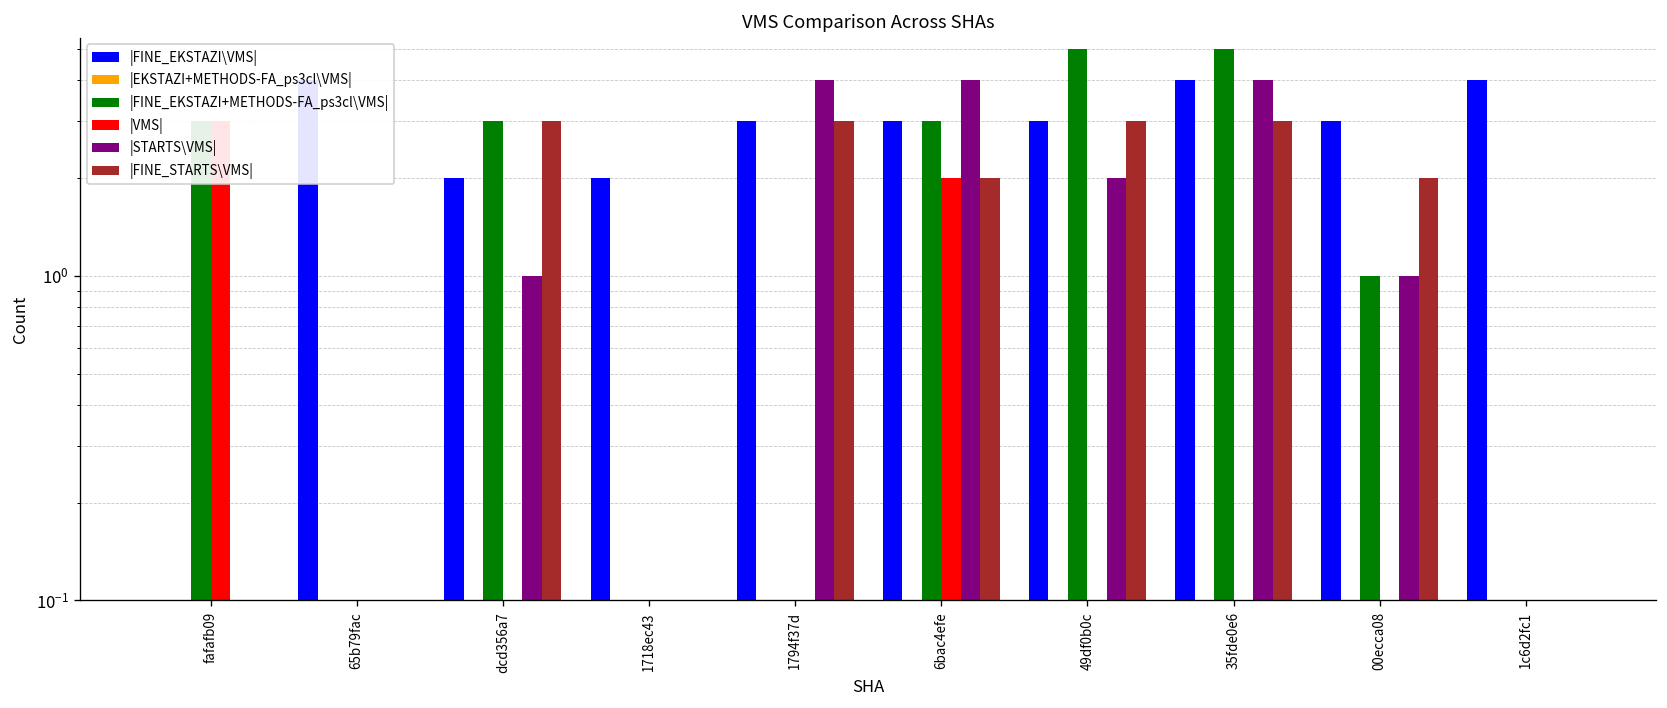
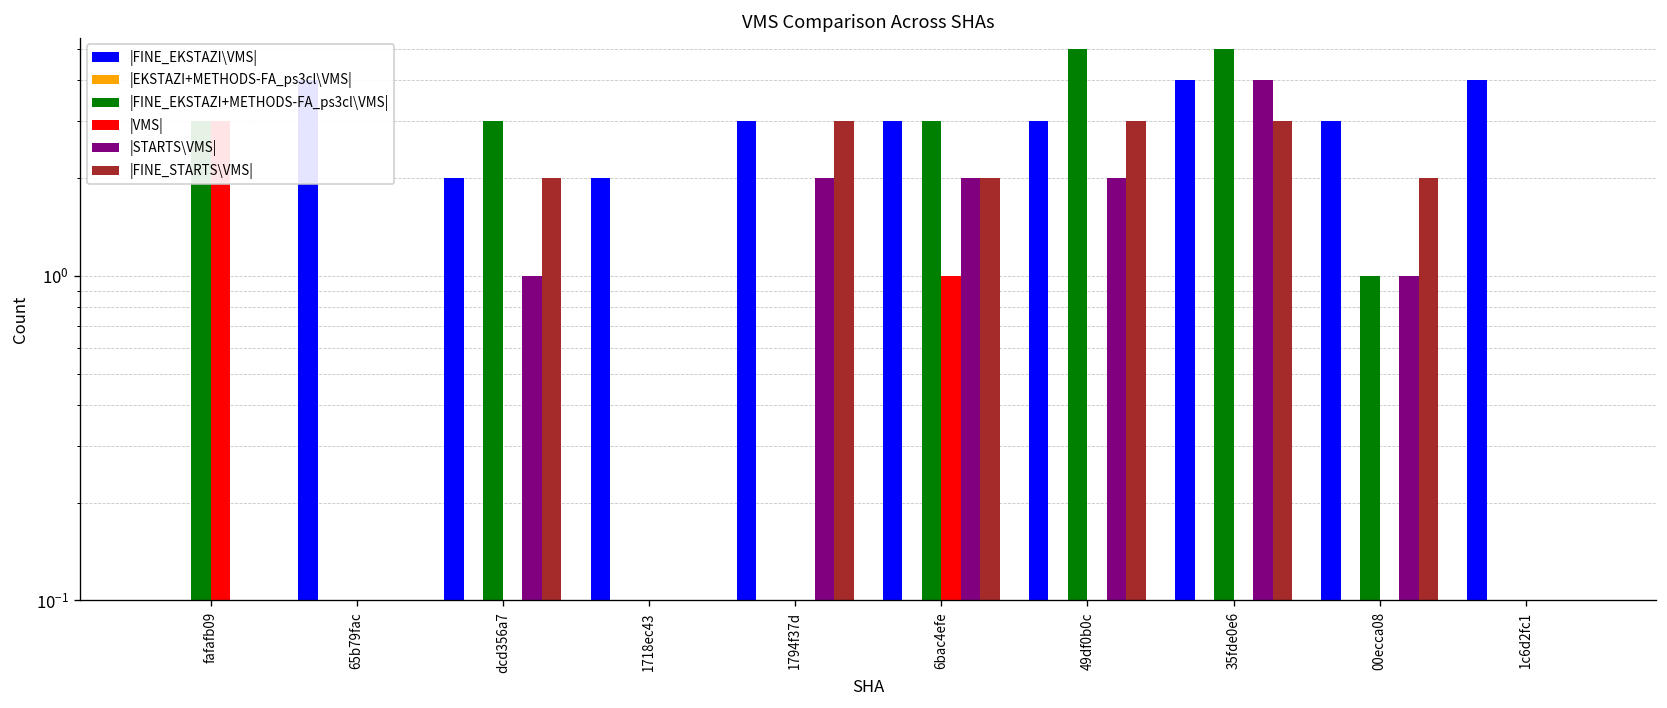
  {
    "|FINE_EKSTAZI\\VMS|": {
      "dcd356a7": 2,
      "1718ec43": 2,
      "1794f37d": 3,
      "6bac4efe": 3,
      "49df0b0c": 3,
      "35fde0e6": 4,
      "00ecca08": 3,
      "1c6d2fc1": 4
    },
    "|FINE_EKSTAZI+METHODS-FA_ps3cl\\VMS|": {
      "dcd356a7": 3,
      "6bac4efe": 3,
      "49df0b0c": 5,
      "35fde0e6": 5,
      "00ecca08": 1
    },
    "|VMS|": {
-     "6bac4efe": 2
+     "6bac4efe": 1
    },
    "|STARTS\\VMS|": {
      "dcd356a7": 1,
-     "1794f37d": 4,
-     "6bac4efe": 4,
+     "1794f37d": 2,
+     "6bac4efe": 2,
      "49df0b0c": 2,
      "35fde0e6": 4,
      "00ecca08": 1
    },
    "|FINE_STARTS\\VMS|": {
-     "dcd356a7": 3,
+     "dcd356a7": 2,
      "1794f37d": 3,
      "6bac4efe": 2,
      "49df0b0c": 3,
      "35fde0e6": 3,
      "00ecca08": 2
    }
  }
